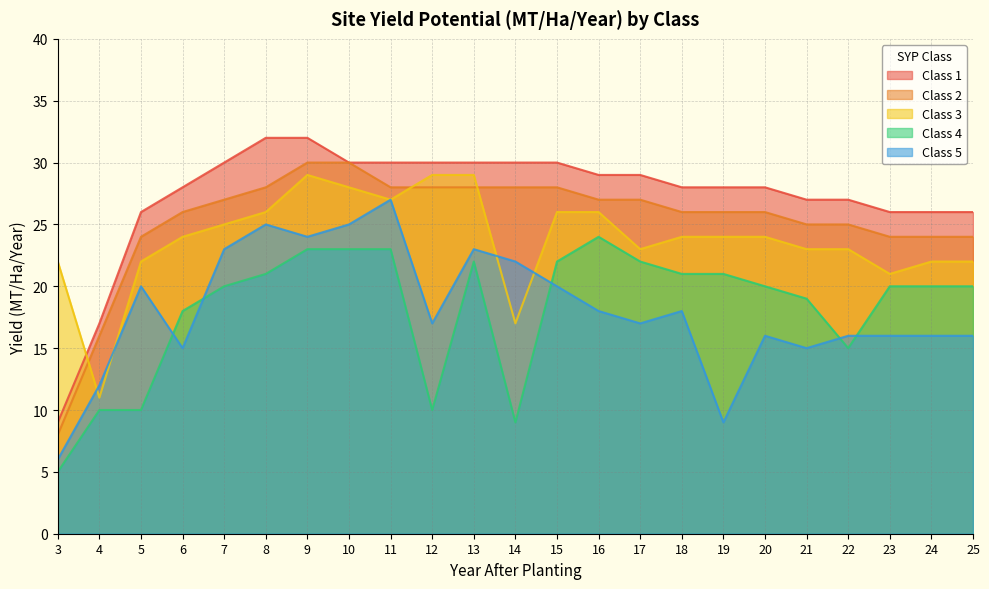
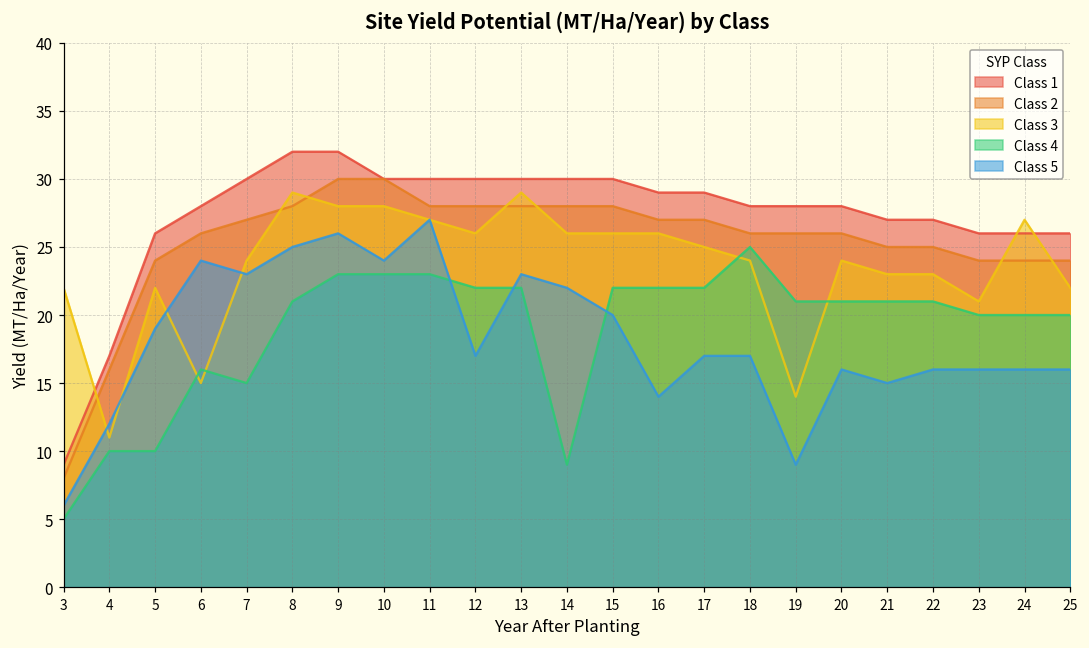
  {
    "Class 3": {
      "3": 22,
      "4": 11,
      "5": 22,
-     "6": 24,
-     "7": 25,
-     "8": 26,
-     "9": 29,
+     "6": 15,
+     "7": 24,
+     "8": 29,
+     "9": 28,
      "10": 28,
-     "12": 29,
+     "12": 26,
      "13": 29,
-     "14": 17,
+     "14": 26,
      "15": 26,
      "16": 26,
-     "17": 23,
+     "17": 25,
      "18": 24,
-     "19": 24,
+     "19": 14,
      "20": 24,
      "21": 23,
      "22": 23,
      "23": 21,
-     "24": 22,
+     "24": 27,
      "25": 22
    },
    "Class 4": {
      "3": 5,
      "4": 10,
      "5": 10,
-     "6": 18,
-     "7": 20,
+     "6": 16,
+     "7": 15,
      "8": 21,
      "9": 23,
      "10": 23,
      "11": 23,
-     "12": 10,
+     "12": 22,
      "13": 22,
      "14": 9,
      "15": 22,
-     "16": 24,
+     "16": 22,
      "17": 22,
-     "18": 21,
+     "18": 25,
      "19": 21,
-     "20": 20,
-     "21": 19,
-     "22": 15,
+     "20": 21,
+     "21": 21,
+     "22": 21,
      "23": 20,
      "24": 20,
      "25": 20
    },
    "Class 5": {
      "3": 6,
      "4": 12,
-     "5": 20,
-     "6": 15,
+     "5": 19,
+     "6": 24,
      "7": 23,
      "8": 25,
-     "9": 24,
-     "10": 25,
+     "9": 26,
+     "10": 24,
      "12": 17,
      "13": 23,
      "14": 22,
      "15": 20,
-     "16": 18,
+     "16": 14,
      "17": 17,
-     "18": 18,
+     "18": 17,
      "19": 9,
      "20": 16,
      "21": 15,
      "22": 16,
      "23": 16,
      "24": 16,
      "25": 16
    }
  }
